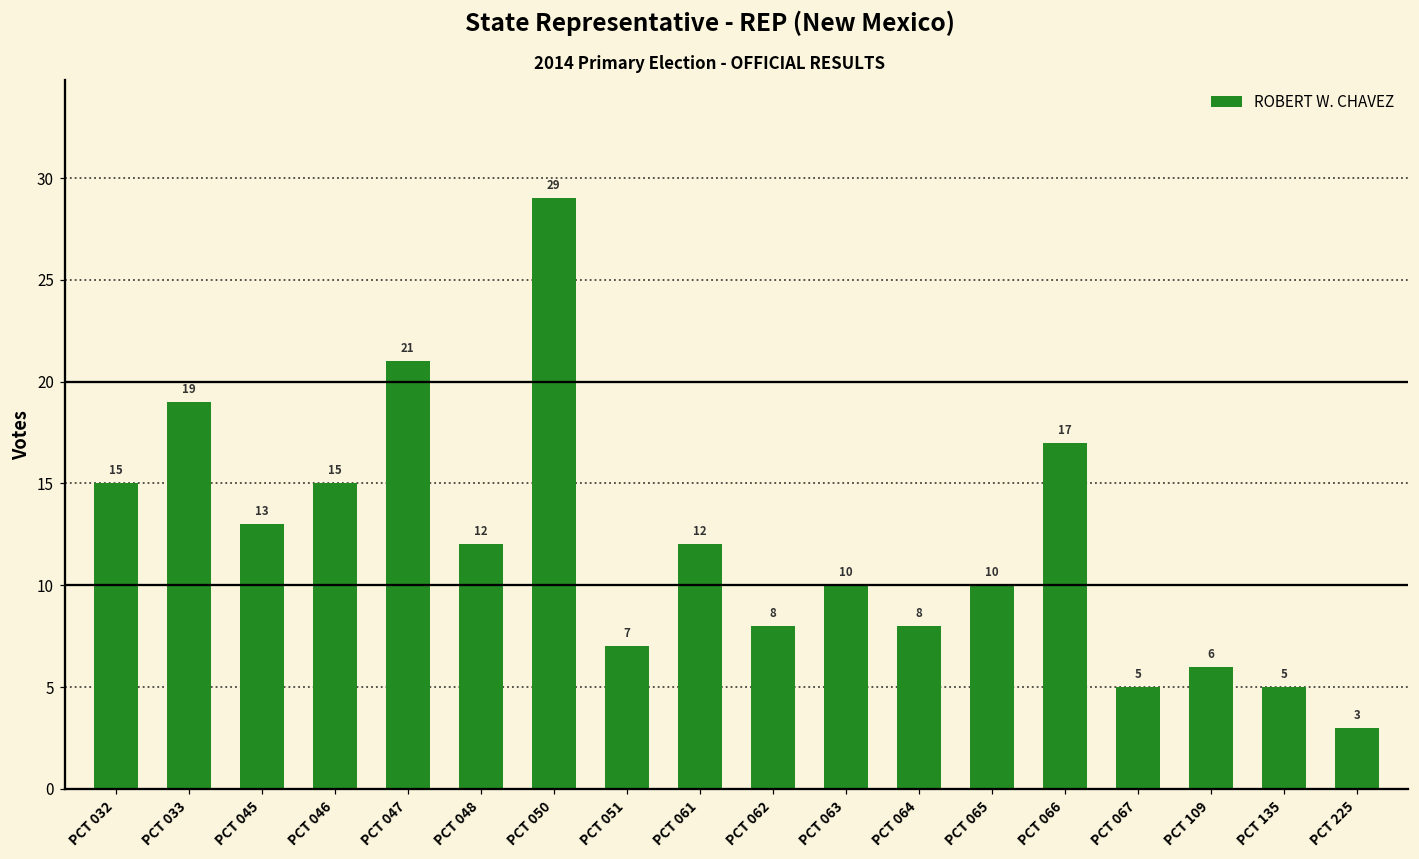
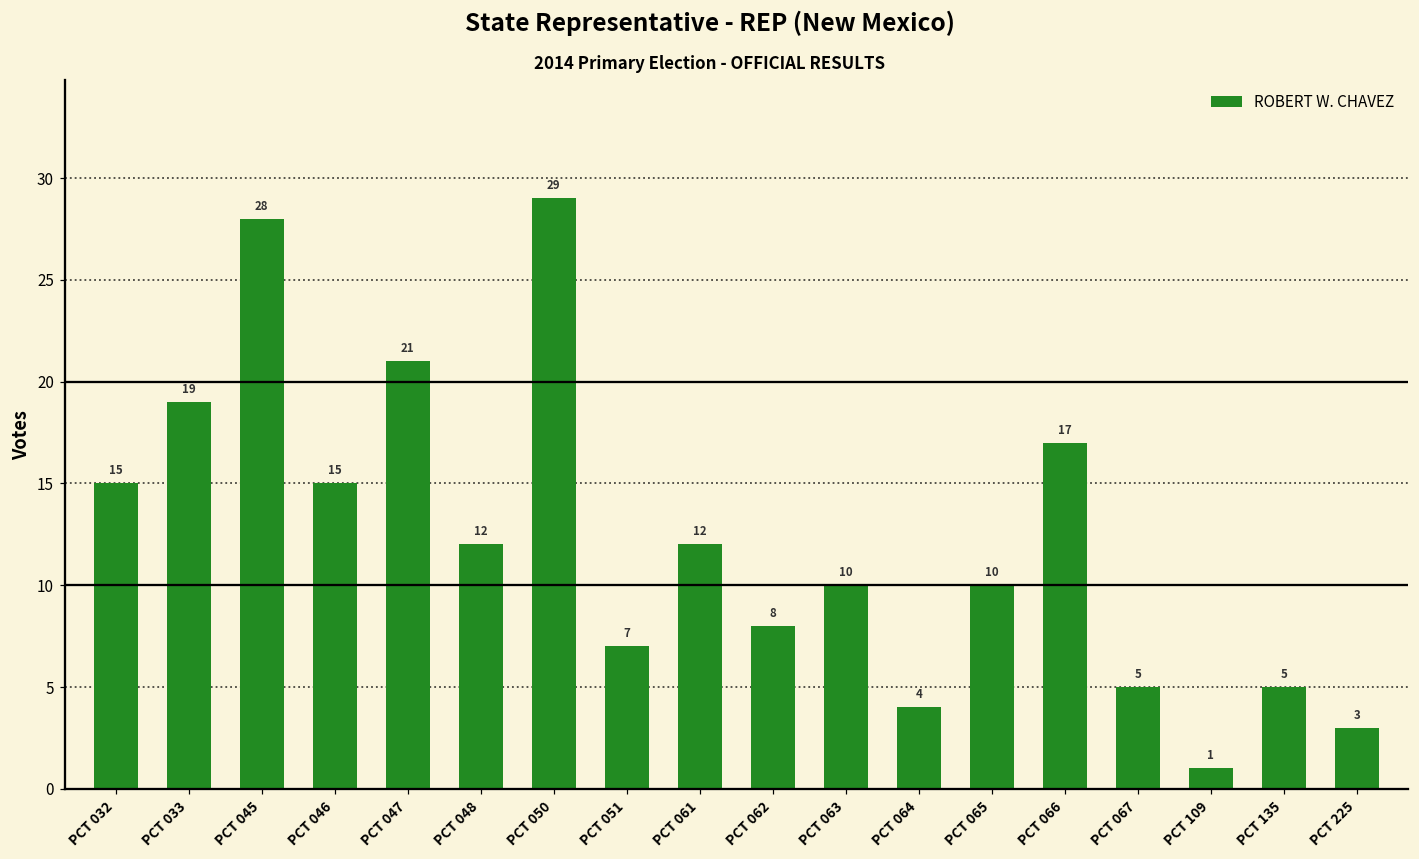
  {
    "PCT 032": 15,
    "PCT 033": 19,
-   "PCT 045": 13,
+   "PCT 045": 28,
    "PCT 046": 15,
    "PCT 047": 21,
    "PCT 048": 12,
    "PCT 050": 29,
    "PCT 051": 7,
    "PCT 061": 12,
    "PCT 062": 8,
    "PCT 063": 10,
-   "PCT 064": 8,
+   "PCT 064": 4,
    "PCT 065": 10,
    "PCT 066": 17,
    "PCT 067": 5,
-   "PCT 109": 6,
+   "PCT 109": 1,
    "PCT 135": 5,
    "PCT 225": 3
  }
